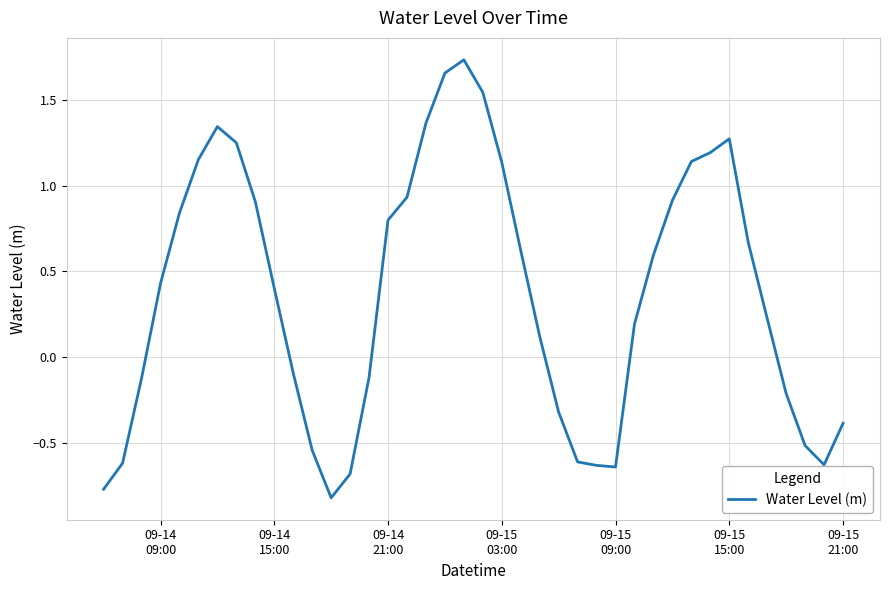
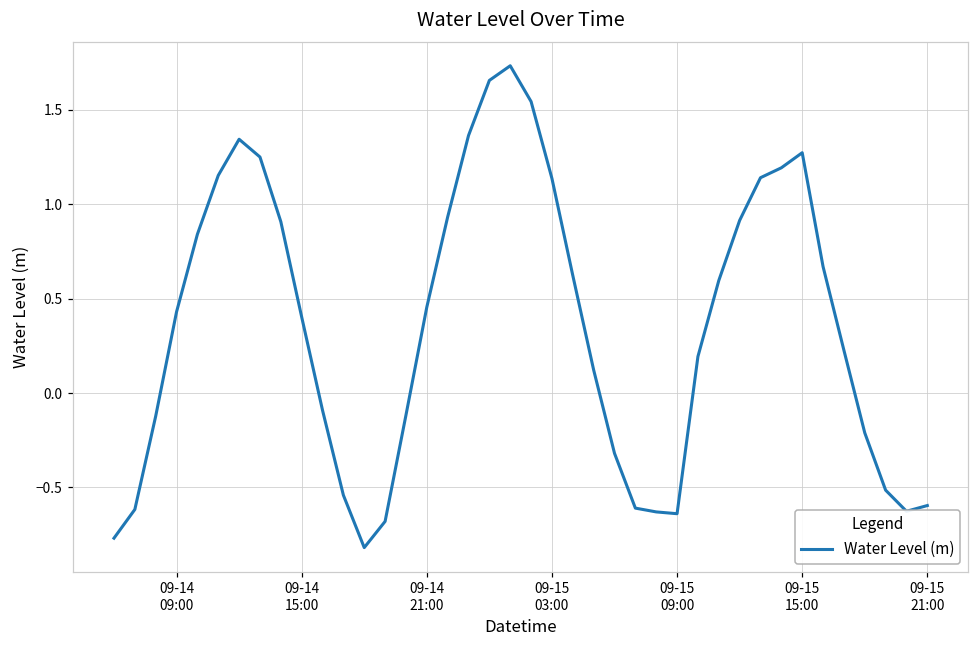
  {
    "09-14 09:00": 0.43,
    "09-14 15:00": 0.40,
-   "09-14 21:00": 0.80,
+   "09-14 21:00": 0.46,
    "09-15 03:00": 1.14,
    "09-15 09:00": -0.64,
    "09-15 15:00": 1.27,
-   "09-15 21:00": -0.38
+   "09-15 21:00": -0.60
  }
